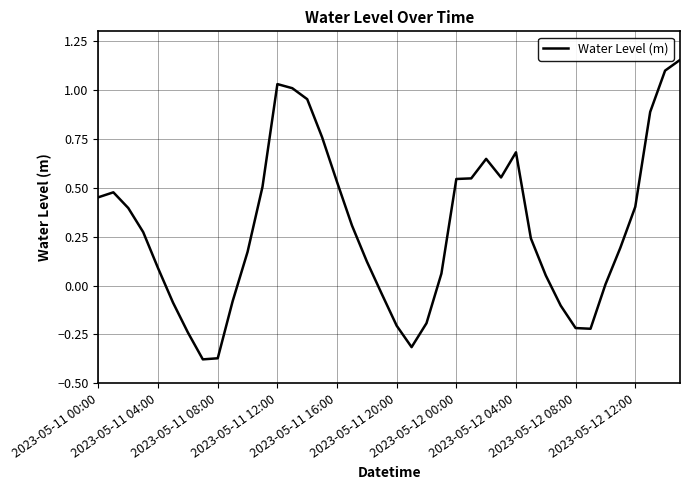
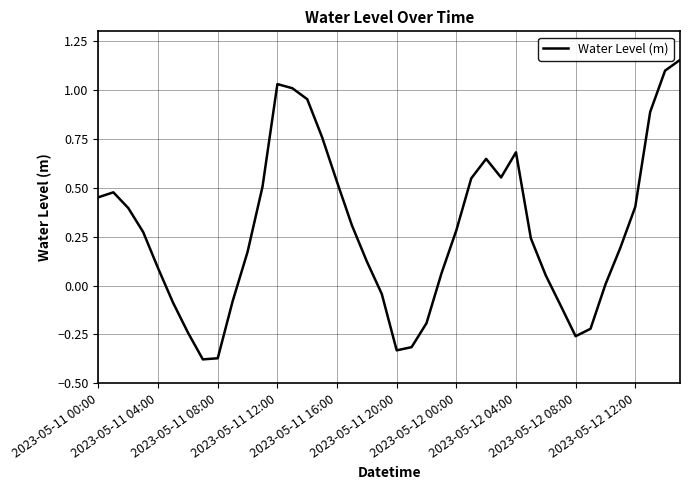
  {
    "2023-05-11 00:00": 0.45,
    "2023-05-11 04:00": 0.09,
    "2023-05-11 08:00": -0.37,
    "2023-05-11 12:00": 1.03,
    "2023-05-11 16:00": 0.53,
-   "2023-05-11 20:00": -0.21,
-   "2023-05-12 00:00": 0.55,
+   "2023-05-11 20:00": -0.33,
+   "2023-05-12 00:00": 0.28,
    "2023-05-12 04:00": 0.68,
-   "2023-05-12 08:00": -0.22,
+   "2023-05-12 08:00": -0.26,
    "2023-05-12 12:00": 0.40
  }
